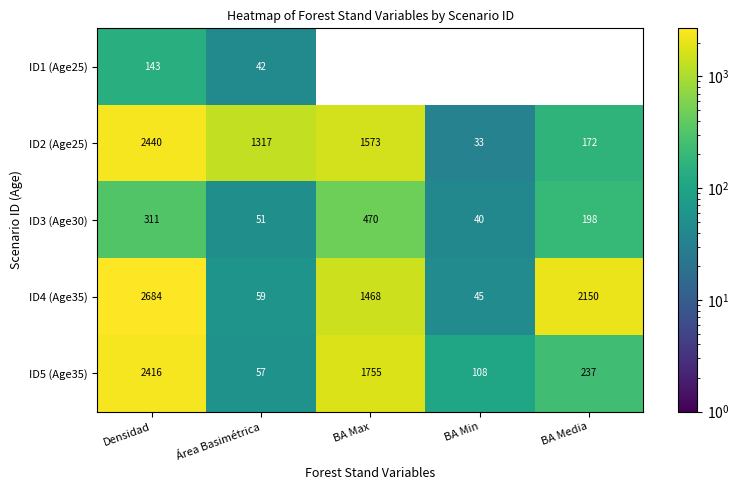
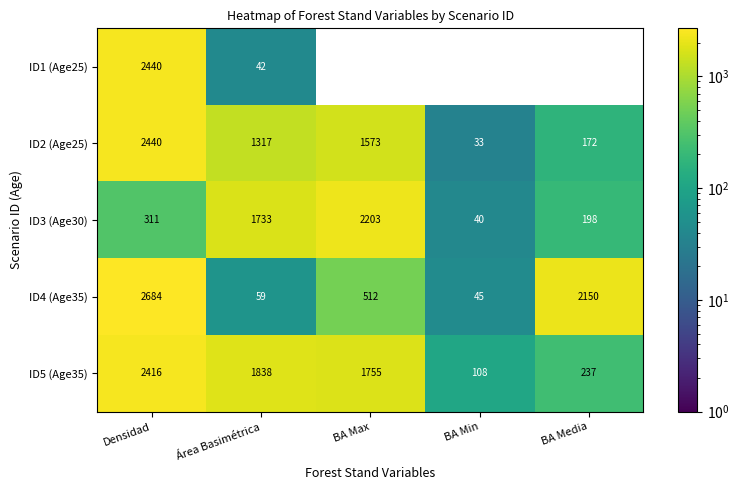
  {
    "ID1 (Age25)": {
-     "Densidad": 143,
+     "Densidad": 2440,
      "Área Basimétrica": 42
    },
    "ID2 (Age25)": {
      "Densidad": 2440,
      "Área Basimétrica": 1317,
      "BA Max": 1573,
      "BA Min": 33,
      "BA Media": 172
    },
    "ID3 (Age30)": {
      "Densidad": 311,
-     "Área Basimétrica": 51,
-     "BA Max": 470,
+     "Área Basimétrica": 1733,
+     "BA Max": 2203,
      "BA Min": 40,
      "BA Media": 198
    },
    "ID4 (Age35)": {
      "Densidad": 2684,
      "Área Basimétrica": 59,
-     "BA Max": 1468,
+     "BA Max": 512,
      "BA Min": 45,
      "BA Media": 2150
    },
    "ID5 (Age35)": {
      "Densidad": 2416,
-     "Área Basimétrica": 57,
+     "Área Basimétrica": 1838,
      "BA Max": 1755,
      "BA Min": 108,
      "BA Media": 237
    }
  }
